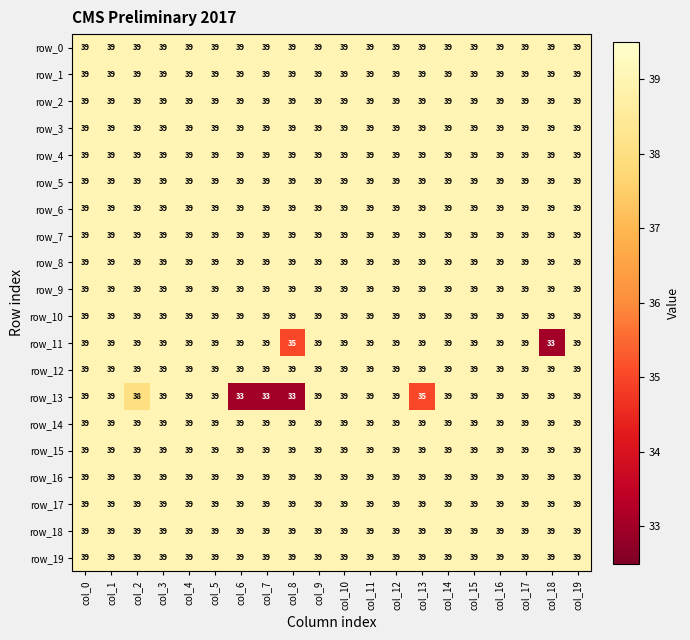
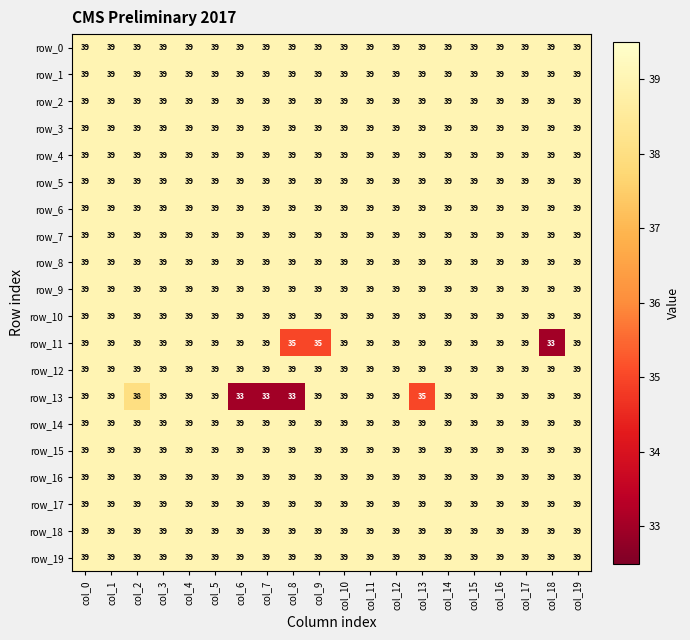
  {
    "row_11": {
      "col_0": 39,
      "col_1": 39,
      "col_2": 39,
      "col_3": 39,
      "col_4": 39,
      "col_5": 39,
      "col_6": 39,
      "col_7": 39,
      "col_8": 35,
-     "col_9": 39,
+     "col_9": 35,
      "col_10": 39,
      "col_11": 39,
      "col_12": 39,
      "col_13": 39,
      "col_14": 39,
      "col_15": 39,
      "col_16": 39,
      "col_17": 39,
      "col_18": 33,
      "col_19": 39
    }
  }
